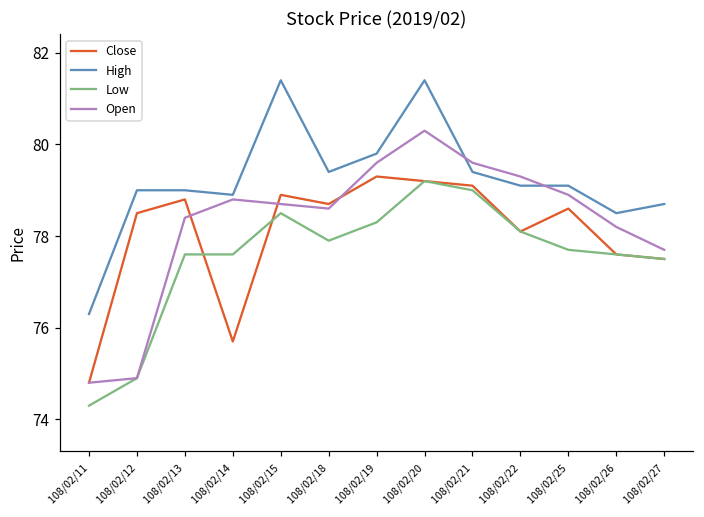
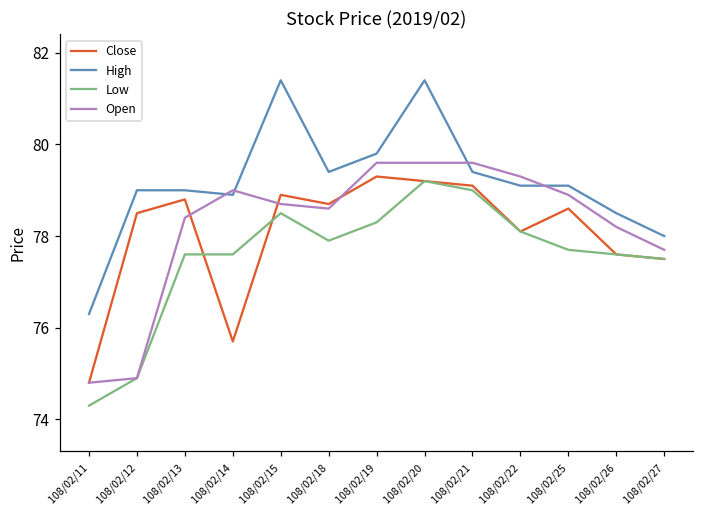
  {
    "Close": {
      "108/02/12": 78.5,
      "108/02/13": 78.8,
      "108/02/14": 75.7,
      "108/02/15": 78.9,
      "108/02/18": 78.7,
      "108/02/19": 79.3,
      "108/02/21": 79.1,
      "108/02/25": 78.6
    },
    "High": {
      "108/02/11": 76.3,
      "108/02/12": 79.0,
      "108/02/13": 79.0,
      "108/02/14": 78.9,
      "108/02/15": 81.4,
      "108/02/18": 79.4,
      "108/02/19": 79.8,
      "108/02/20": 81.4,
      "108/02/21": 79.4,
      "108/02/22": 79.1,
      "108/02/25": 79.1,
      "108/02/26": 78.5,
-     "108/02/27": 78.7
+     "108/02/27": 78.0
    },
    "Low": {
      "108/02/11": 74.3,
      "108/02/13": 77.6,
      "108/02/14": 77.6,
      "108/02/15": 78.5,
      "108/02/18": 77.9,
      "108/02/19": 78.3,
      "108/02/21": 79.0,
      "108/02/25": 77.7
    },
    "Open": {
      "108/02/13": 78.4,
-     "108/02/14": 78.8,
+     "108/02/14": 79.0,
      "108/02/15": 78.7,
      "108/02/18": 78.6,
      "108/02/19": 79.6,
-     "108/02/20": 80.3,
+     "108/02/20": 79.6,
      "108/02/21": 79.6,
      "108/02/22": 79.3,
      "108/02/25": 78.9,
      "108/02/26": 78.2,
      "108/02/27": 77.7
    }
  }
